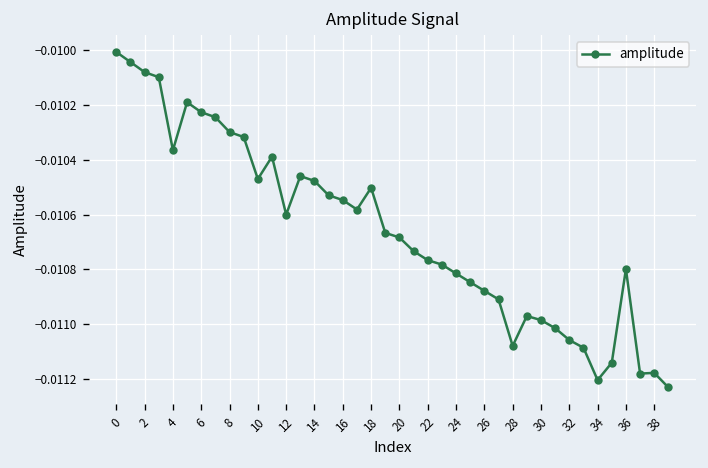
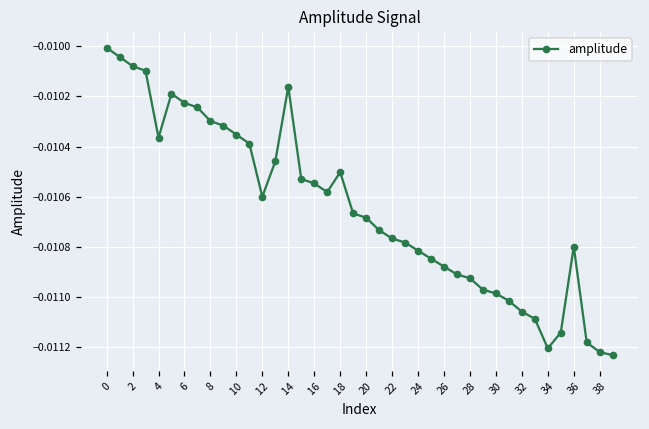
  {
    "0": -0.01001,
    "2": -0.01008,
    "4": -0.01036,
    "6": -0.01023,
    "8": -0.01030,
-   "10": -0.01047,
+   "10": -0.01035,
    "12": -0.01060,
-   "14": -0.01048,
+   "14": -0.01016,
    "16": -0.01055,
    "18": -0.01050,
    "20": -0.01068,
    "22": -0.01077,
    "24": -0.01081,
    "26": -0.01088,
-   "28": -0.01108,
+   "28": -0.01092,
    "30": -0.01099,
    "32": -0.01106,
    "34": -0.01120,
    "36": -0.01080,
-   "38": -0.01118
+   "38": -0.01122
  }
